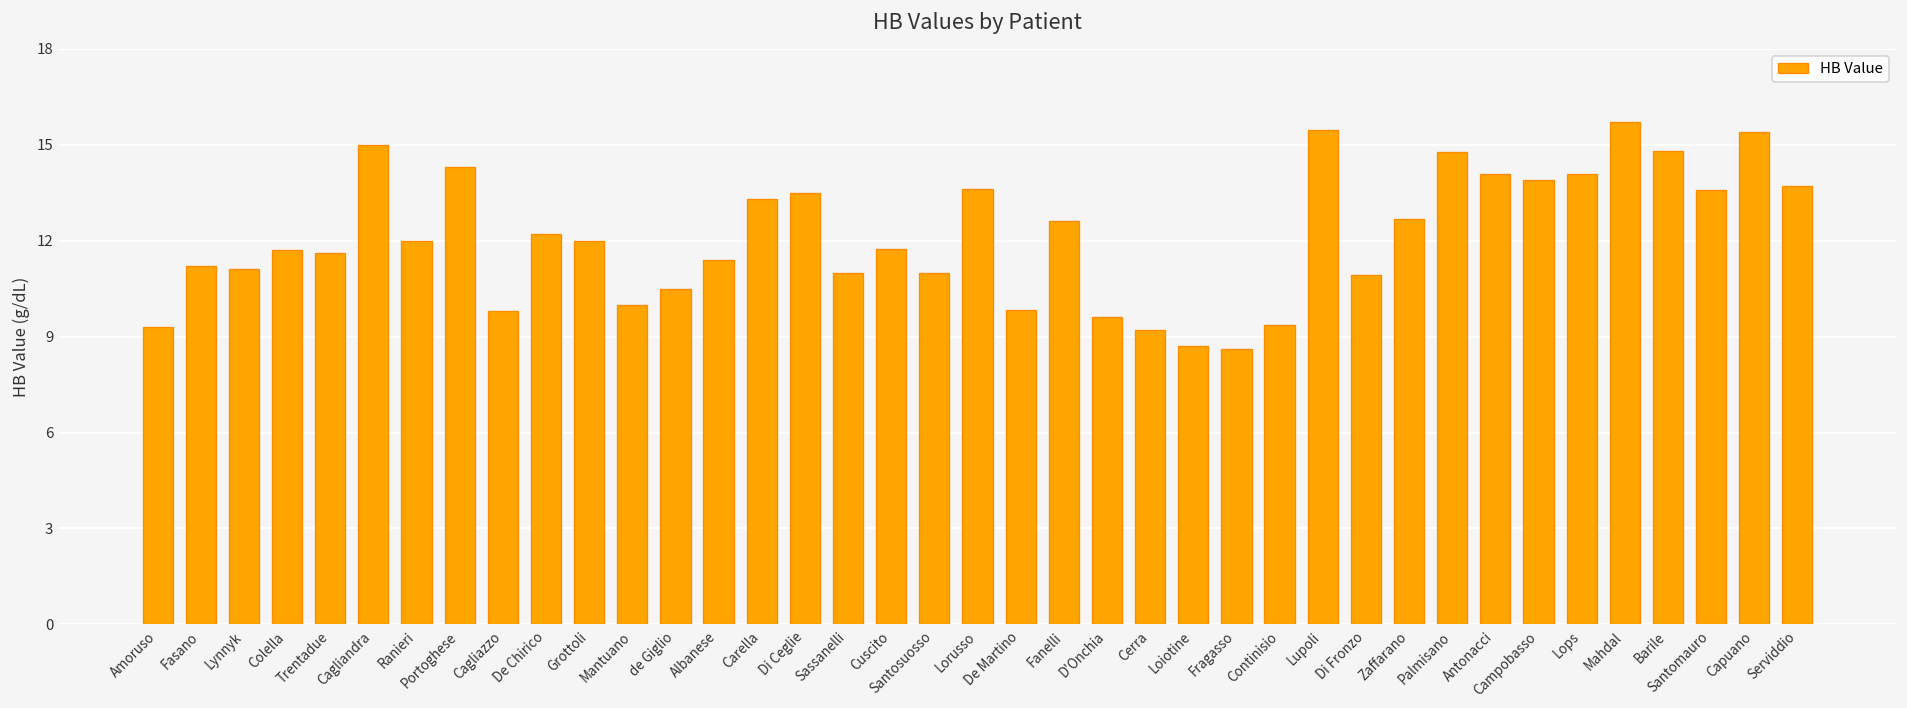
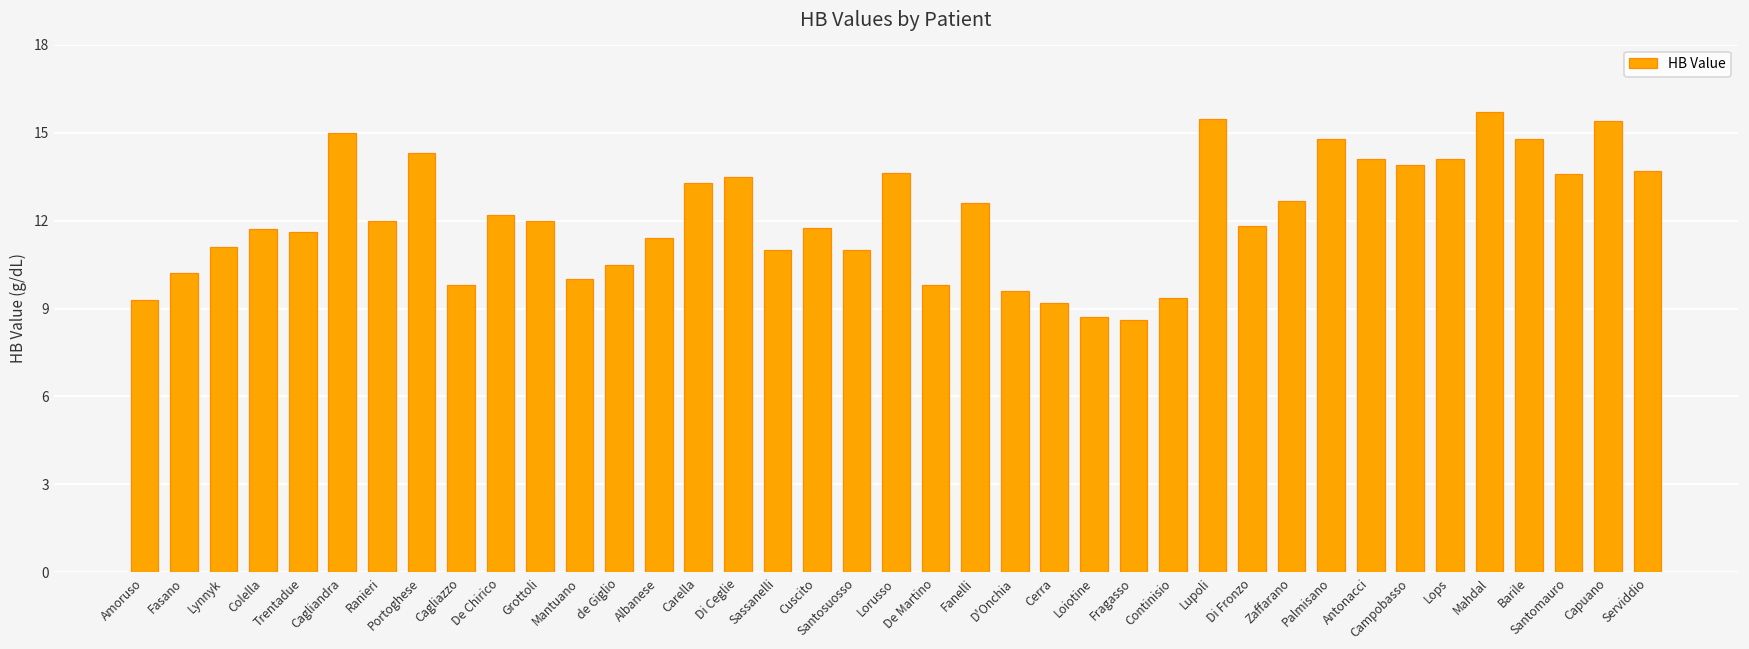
  {
    "Amoruso": 9.3,
-   "Fasano": 11.2,
+   "Fasano": 10.2,
    "Lynnyk": 11.1,
    "Colella": 11.7,
    "Trentadue": 11.6,
    "Cagliandra": 15.0,
    "Ranieri": 12.0,
    "Portoghese": 14.3,
    "Cagliazzo": 9.8,
    "De Chirico": 12.2,
    "Grottoli": 12.0,
    "Mantuano": 10.0,
    "de Giglio": 10.5,
    "Albanese": 11.4,
    "Carella": 13.3,
    "Di Ceglie": 13.5,
    "Sassanelli": 11.0,
    "Cuscito": 11.8,
    "Santosuosso": 11.0,
    "Lorusso": 13.6,
    "De Martino": 9.8,
    "Fanelli": 12.6,
    "D'Onchia": 9.6,
    "Cerra": 9.2,
    "Loiotine": 8.7,
    "Fragasso": 8.6,
    "Continisio": 9.4,
    "Lupoli": 15.5,
-   "Di Fronzo": 10.9,
+   "Di Fronzo": 11.8,
    "Zaffarano": 12.7,
    "Palmisano": 14.8,
    "Antonacci": 14.1,
    "Campobasso": 13.9,
    "Lops": 14.1,
    "Mahdal": 15.7,
    "Barile": 14.8,
    "Santomauro": 13.6,
    "Capuano": 15.4,
    "Serviddio": 13.7
  }
